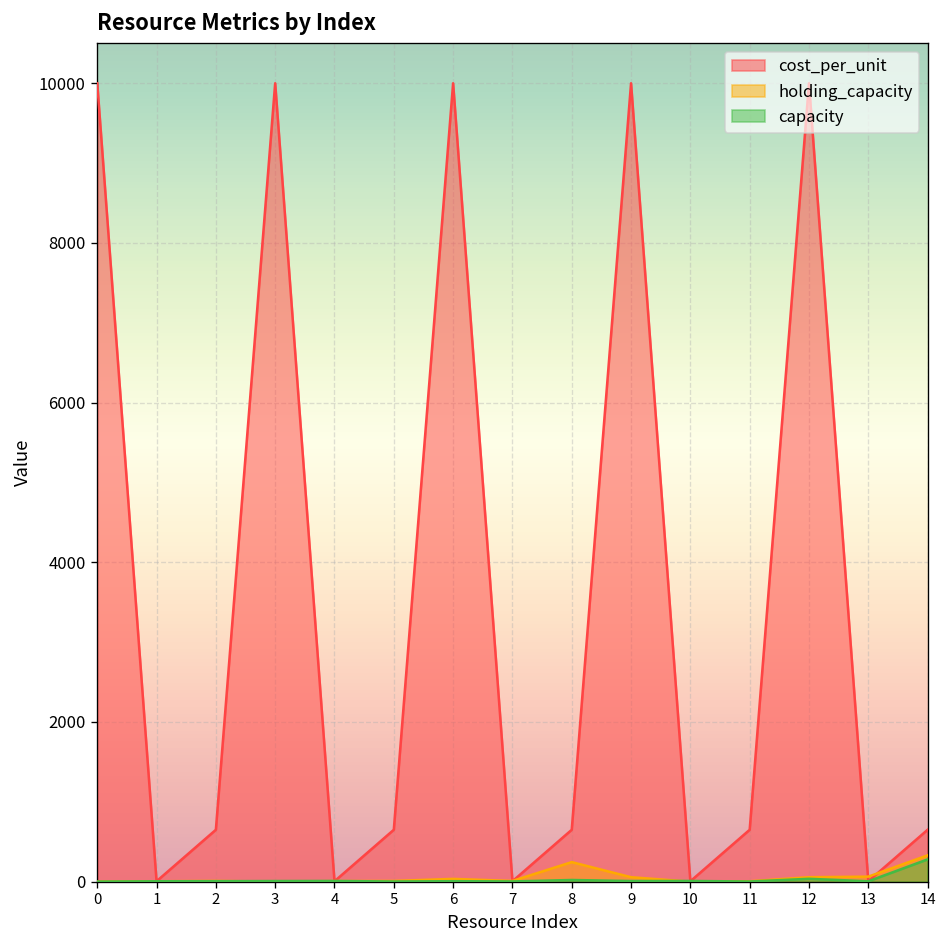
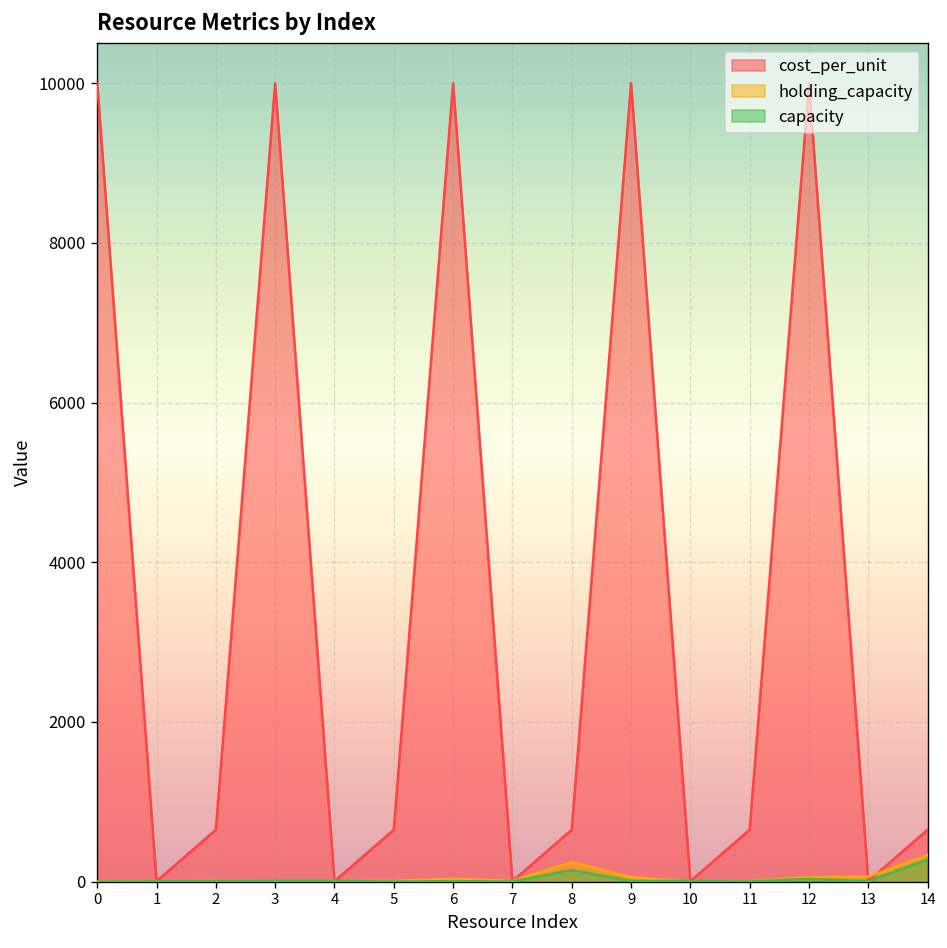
  {
    "cost_per_unit": {
      "0": 10000,
      "2": 700,
      "3": 10000,
      "5": 700,
      "6": 10000,
      "8": 700,
      "9": 10000,
      "11": 700,
      "14": 700
    },
    "holding_capacity": {
      "8": 200,
      "9": 100,
      "13": 100,
      "14": 300
    },
    "capacity": {
-     "8": 0,
+     "8": 100,
      "9": 0,
      "14": 300
    }
  }
